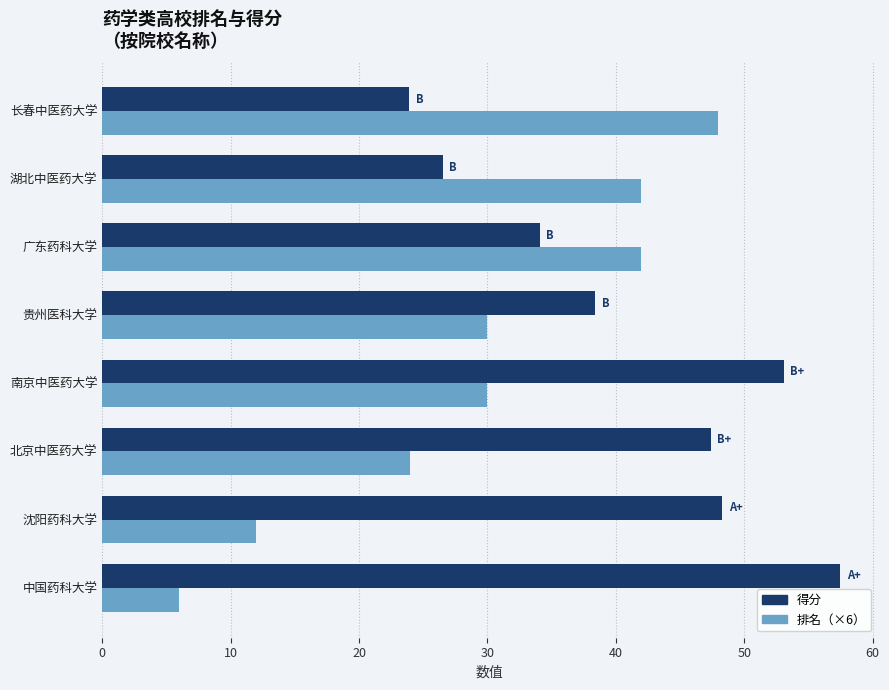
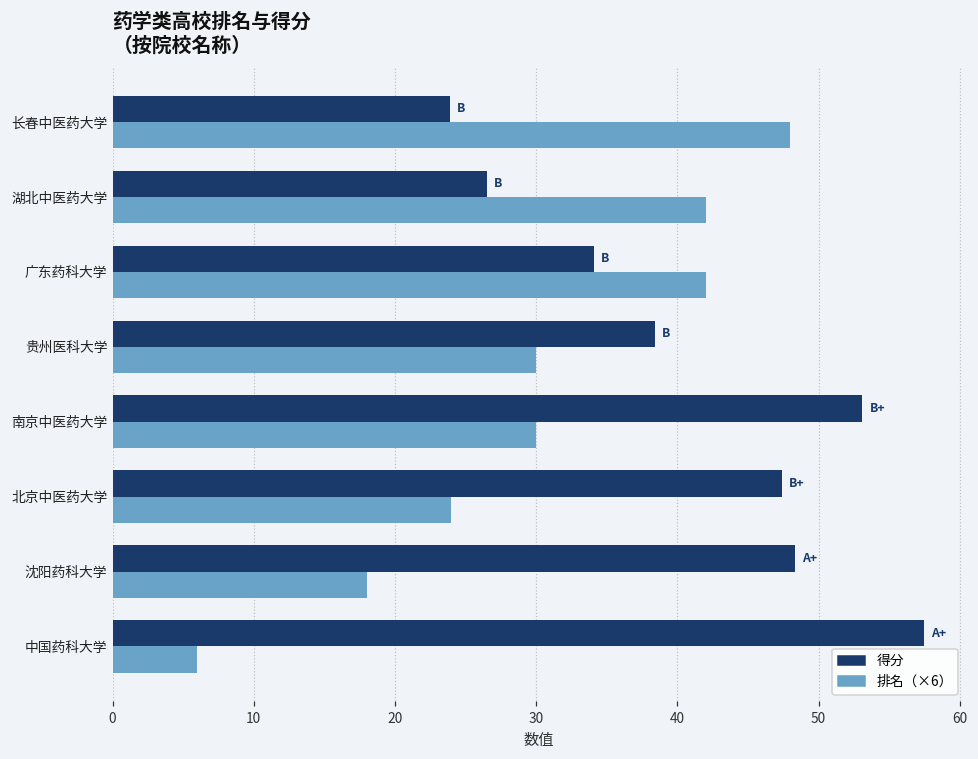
  {
    "得分": {
      "长春中医药大学": 23.9,
      "湖北中医药大学": 26.5,
      "广东药科大学": 34.1,
      "贵州医科大学": 38.4,
      "南京中医药大学": 53.1,
      "北京中医药大学": 47.4,
      "沈阳药科大学": 48.3,
      "中国药科大学": 57.5
    },
    "排名（×6）": {
      "长春中医药大学": 48.0,
      "湖北中医药大学": 42.0,
      "广东药科大学": 42.0,
      "贵州医科大学": 30.0,
      "南京中医药大学": 30.0,
      "北京中医药大学": 24.0,
-     "沈阳药科大学": 12.0,
+     "沈阳药科大学": 18.0,
      "中国药科大学": 6.0
    }
  }
